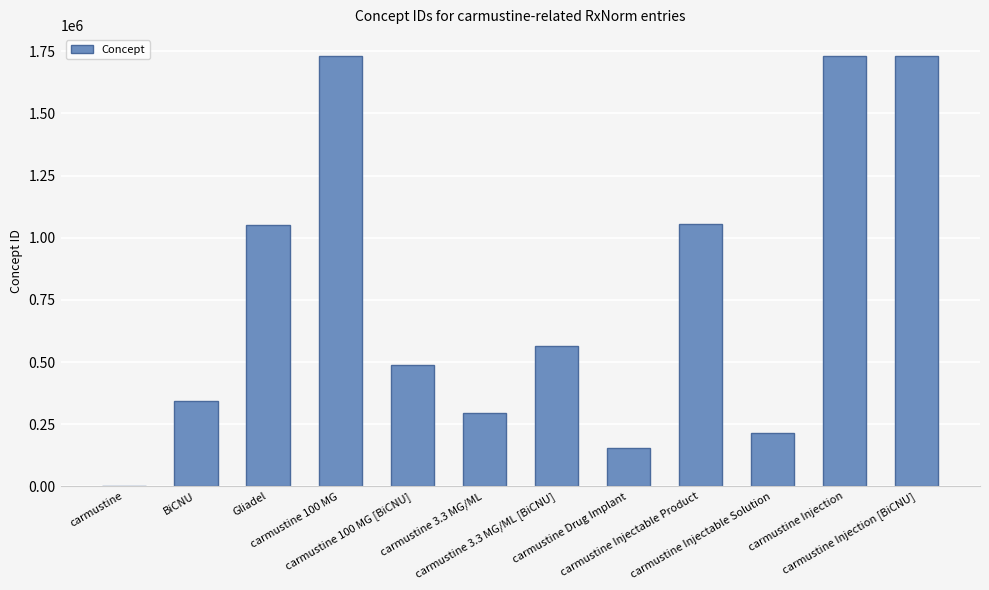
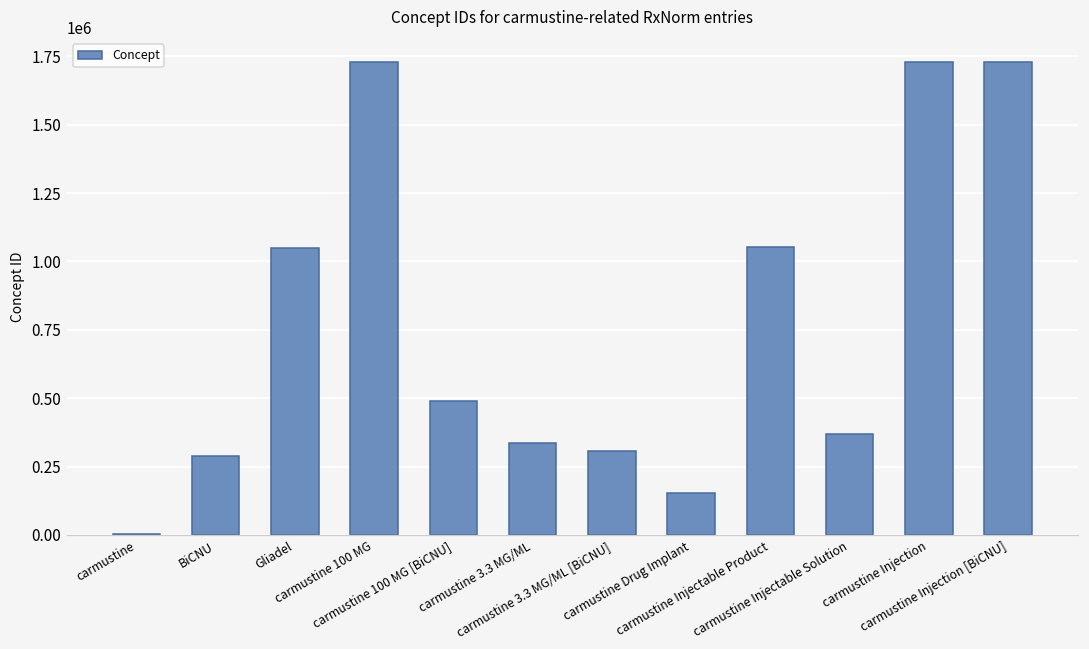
  {
-   "BiCNU": 340000,
+   "BiCNU": 290000,
    "Gliadel": 1050000,
    "carmustine 100 MG": 1730000,
    "carmustine 100 MG [BiCNU]": 490000,
-   "carmustine 3.3 MG/ML": 290000,
-   "carmustine 3.3 MG/ML [BiCNU]": 560000,
+   "carmustine 3.3 MG/ML": 340000,
+   "carmustine 3.3 MG/ML [BiCNU]": 310000,
    "carmustine Drug Implant": 150000,
    "carmustine Injectable Product": 1050000,
-   "carmustine Injectable Solution": 210000,
+   "carmustine Injectable Solution": 370000,
    "carmustine Injection": 1730000,
    "carmustine Injection [BiCNU]": 1730000
  }
